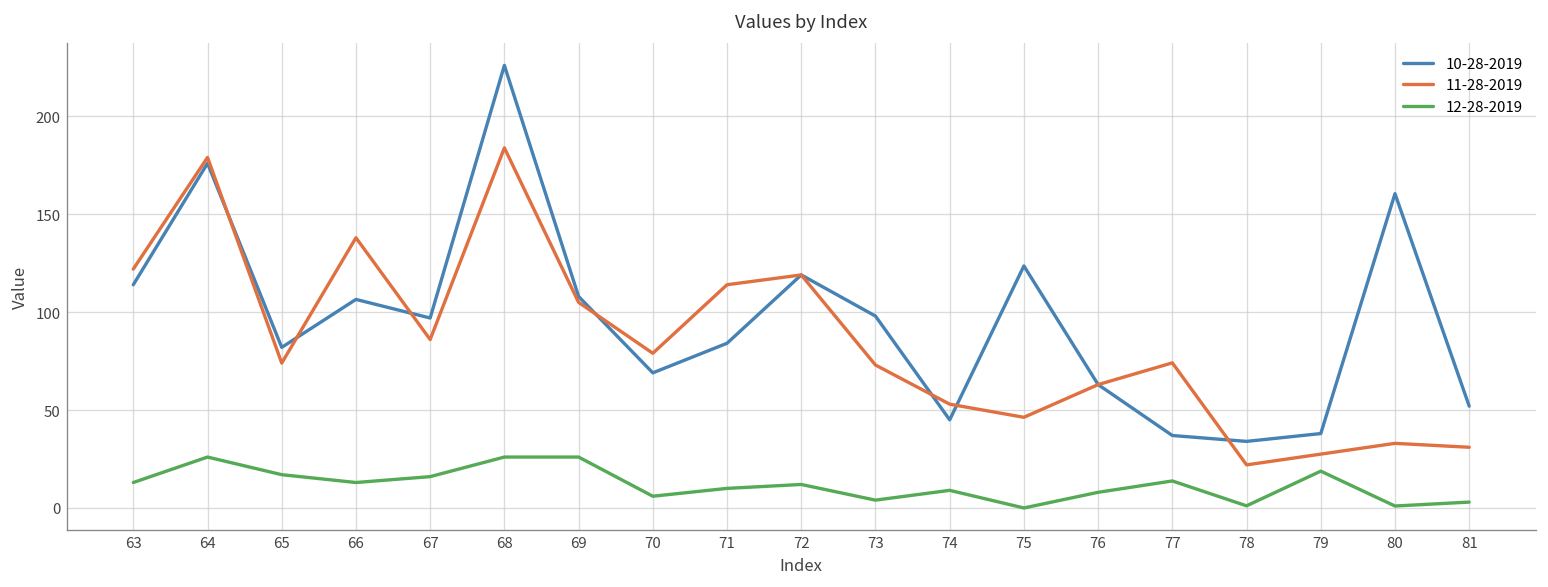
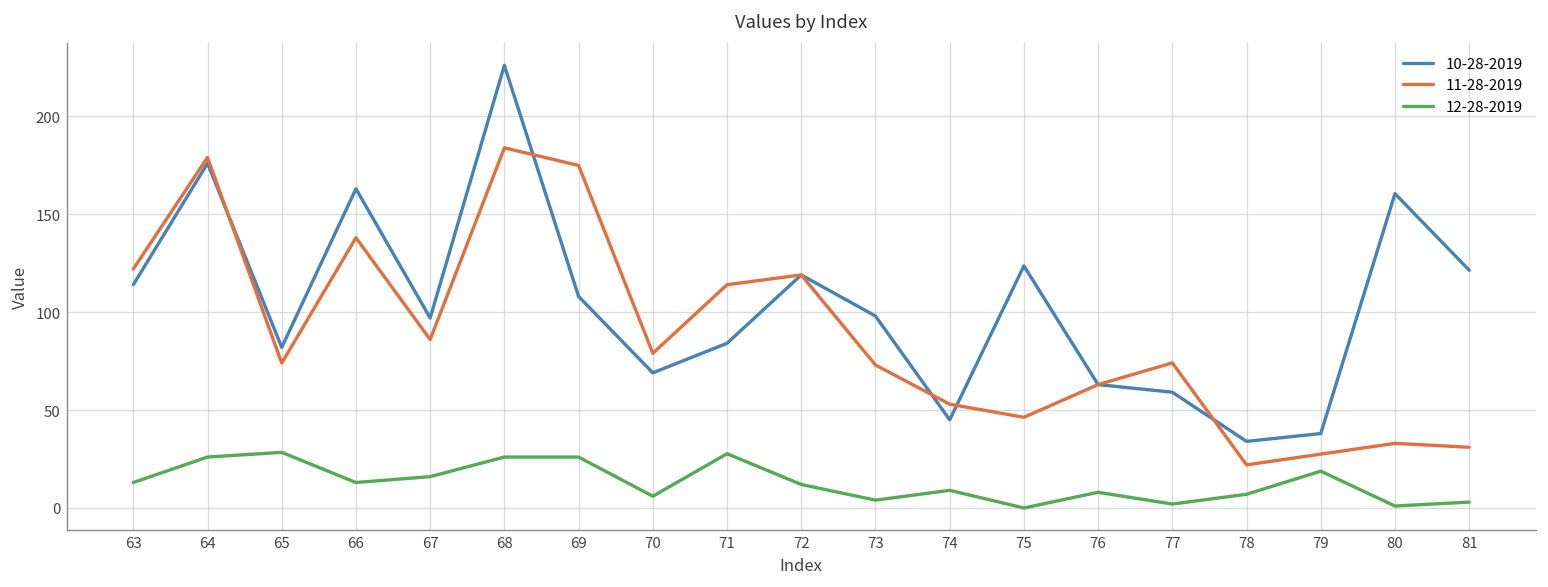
  {
    "10-28-2019": {
      "63": 114,
      "64": 176,
      "65": 82,
-     "66": 107,
+     "66": 163,
      "67": 97,
      "68": 226,
      "69": 108,
      "70": 69,
      "71": 84,
      "73": 98,
      "74": 45,
      "75": 124,
-     "77": 37,
+     "77": 59,
      "78": 34,
      "79": 38,
      "80": 161,
-     "81": 52
+     "81": 121
    },
    "11-28-2019": {
      "63": 122,
      "64": 179,
      "65": 74,
      "66": 138,
      "67": 86,
      "68": 184,
-     "69": 105,
+     "69": 175,
      "70": 79,
      "71": 114,
      "73": 73,
      "74": 53,
      "75": 46,
      "77": 74,
      "78": 22,
      "79": 28,
      "80": 33,
      "81": 31
    },
    "12-28-2019": {
      "63": 13,
      "64": 26,
-     "65": 17,
+     "65": 28,
      "66": 13,
      "67": 16,
      "68": 26,
      "69": 26,
      "70": 6,
-     "71": 10,
+     "71": 28,
      "72": 12,
      "73": 4,
      "74": 9,
      "75": 0,
      "76": 8,
-     "77": 14,
-     "78": 1,
+     "77": 2,
+     "78": 7,
      "79": 19,
      "80": 1,
      "81": 3
    }
  }
